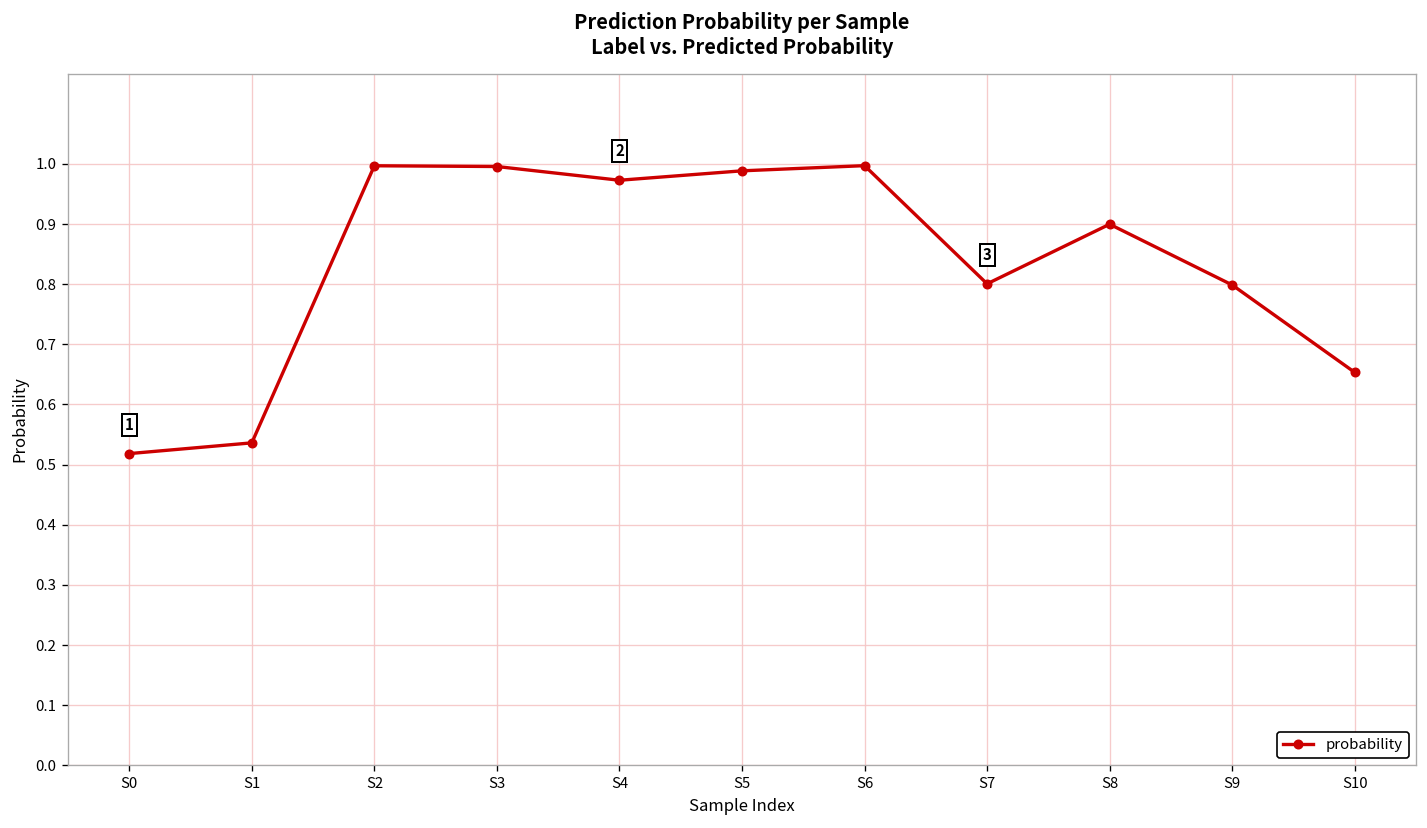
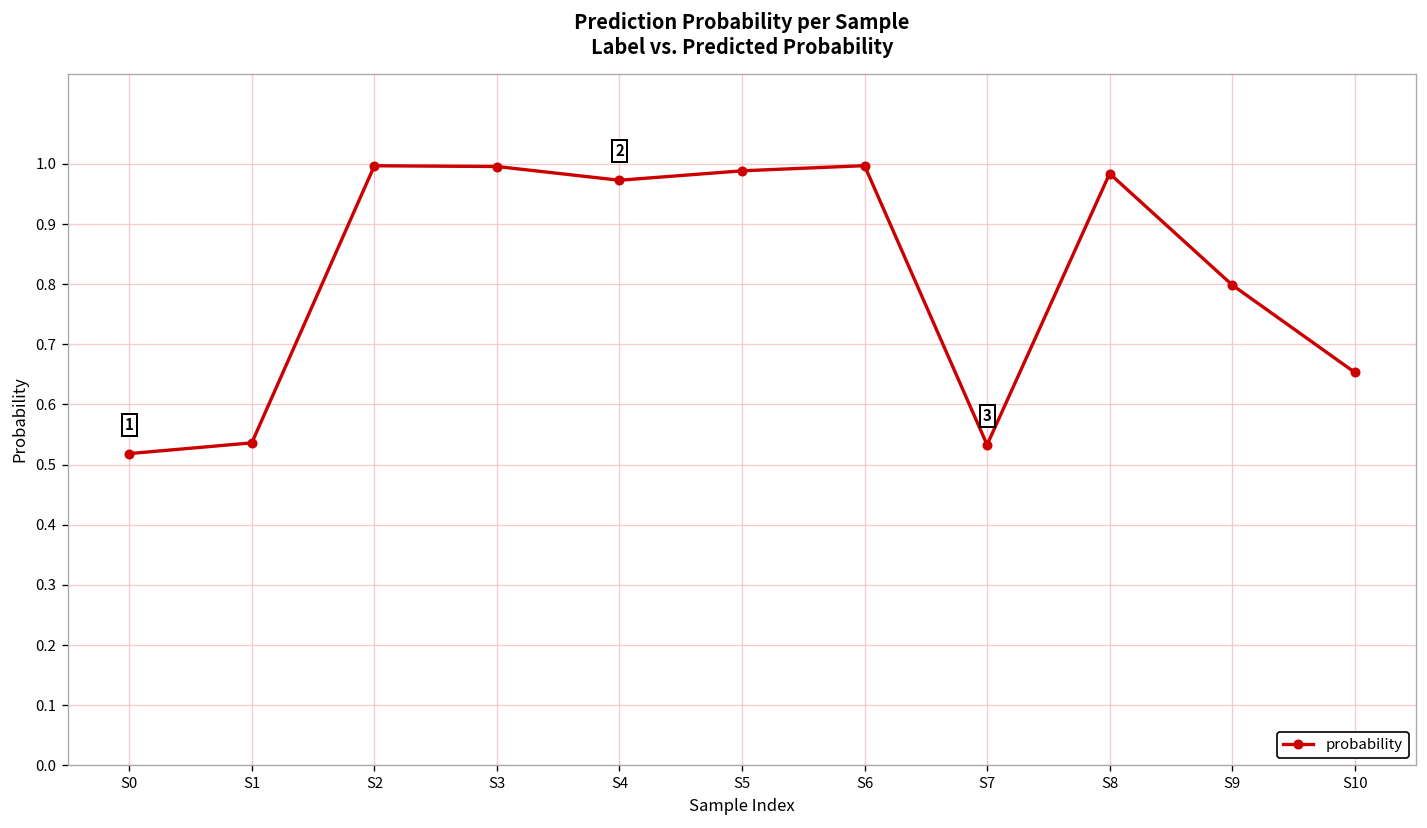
  {
    "S1": 0.54,
    "S2": 1.00,
    "S3": 1.00,
    "S5": 0.99,
    "S6": 1.00,
-   "S7": 0.80,
-   "S8": 0.90,
+   "S7": 0.53,
+   "S8": 0.98,
    "S9": 0.80,
    "S10": 0.65
  }
